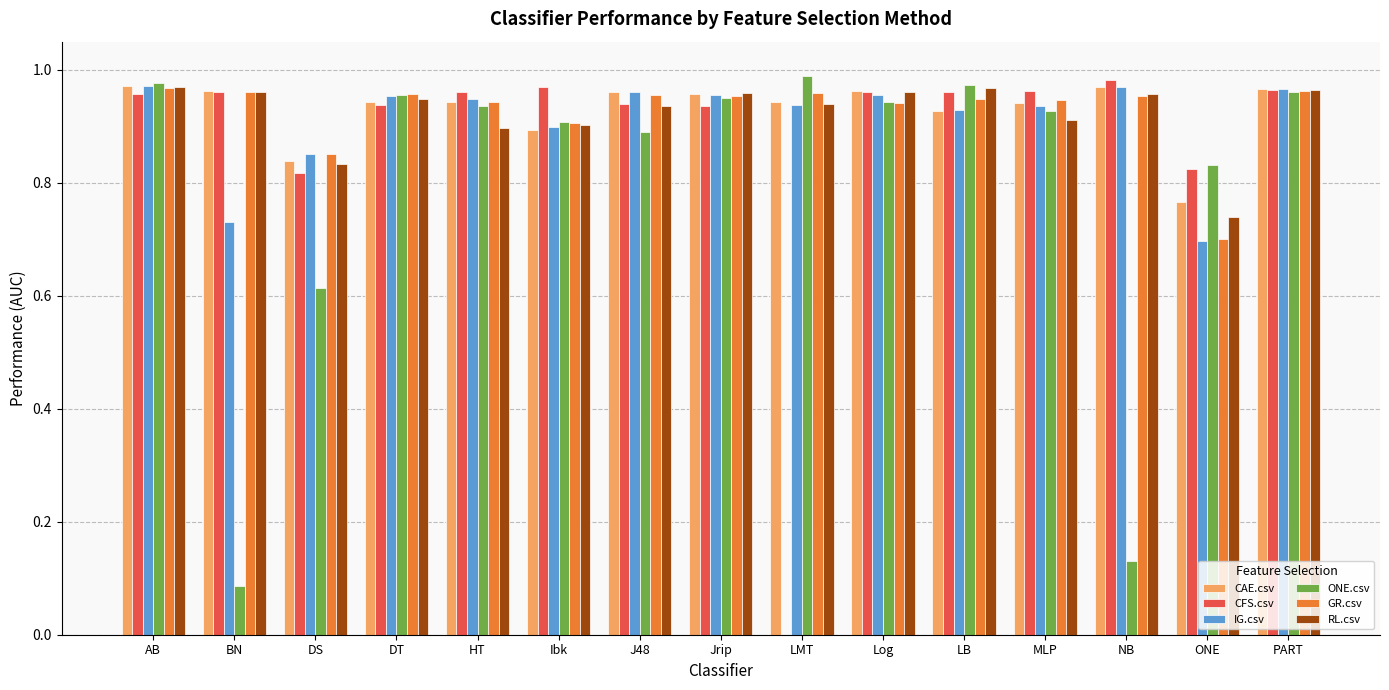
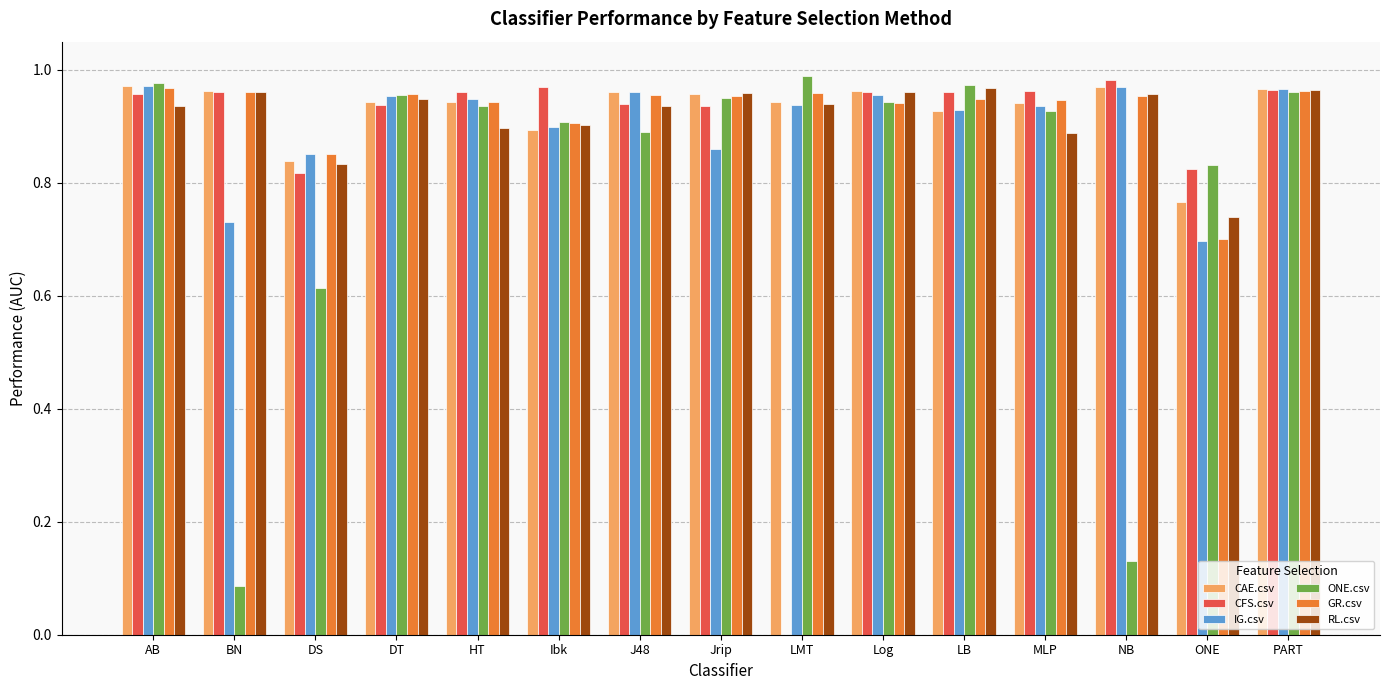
  {
    "CAE.csv": {
      "AB": 0.97,
      "BN": 0.96,
      "DS": 0.84,
      "DT": 0.94,
      "HT": 0.94,
      "Ibk": 0.89,
      "J48": 0.96,
      "Jrip": 0.96,
      "LMT": 0.94,
      "Log": 0.96,
      "LB": 0.93,
      "MLP": 0.94,
      "NB": 0.97,
      "ONE": 0.77,
      "PART": 0.97
    },
    "IG.csv": {
      "AB": 0.97,
      "BN": 0.73,
      "DS": 0.85,
      "DT": 0.95,
      "HT": 0.95,
      "Ibk": 0.90,
      "J48": 0.96,
-     "Jrip": 0.96,
+     "Jrip": 0.86,
      "LMT": 0.94,
      "Log": 0.96,
      "LB": 0.93,
      "MLP": 0.94,
      "NB": 0.97,
      "ONE": 0.70,
      "PART": 0.97
    },
    "ONE.csv": {
      "AB": 0.98,
      "BN": 0.09,
      "DS": 0.61,
      "DT": 0.96,
      "HT": 0.94,
      "Ibk": 0.91,
      "J48": 0.89,
      "Jrip": 0.95,
      "LMT": 0.99,
      "Log": 0.94,
      "LB": 0.97,
      "MLP": 0.93,
      "NB": 0.13,
      "ONE": 0.83,
      "PART": 0.96
    },
    "RL.csv": {
-     "AB": 0.97,
+     "AB": 0.94,
      "BN": 0.96,
      "DS": 0.83,
      "DT": 0.95,
      "HT": 0.90,
      "Ibk": 0.90,
      "J48": 0.94,
      "Jrip": 0.96,
      "LMT": 0.94,
      "Log": 0.96,
      "LB": 0.97,
-     "MLP": 0.91,
+     "MLP": 0.89,
      "NB": 0.96,
      "ONE": 0.74,
      "PART": 0.96
    }
  }
